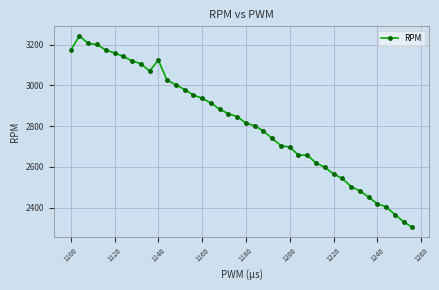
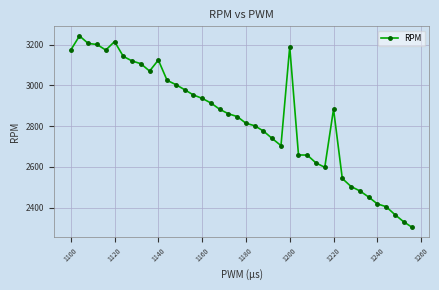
  {
    "1100": 3170,
-   "1120": 3160,
+   "1120": 3220,
    "1140": 3120,
    "1160": 2940,
    "1180": 2810,
-   "1200": 2700,
-   "1220": 2570,
+   "1200": 3190,
+   "1220": 2880,
    "1240": 2420
  }
